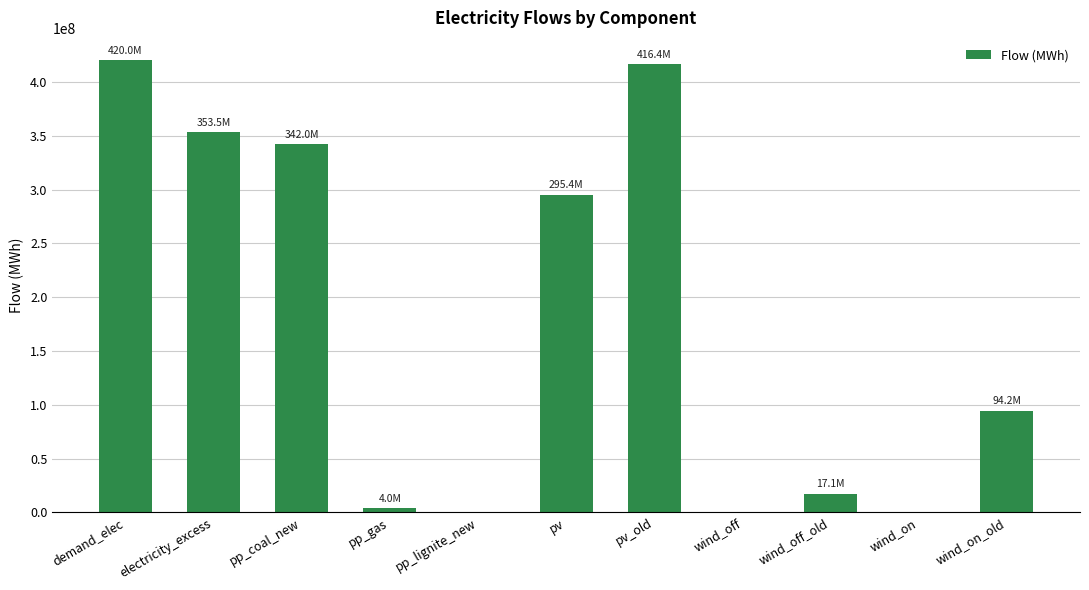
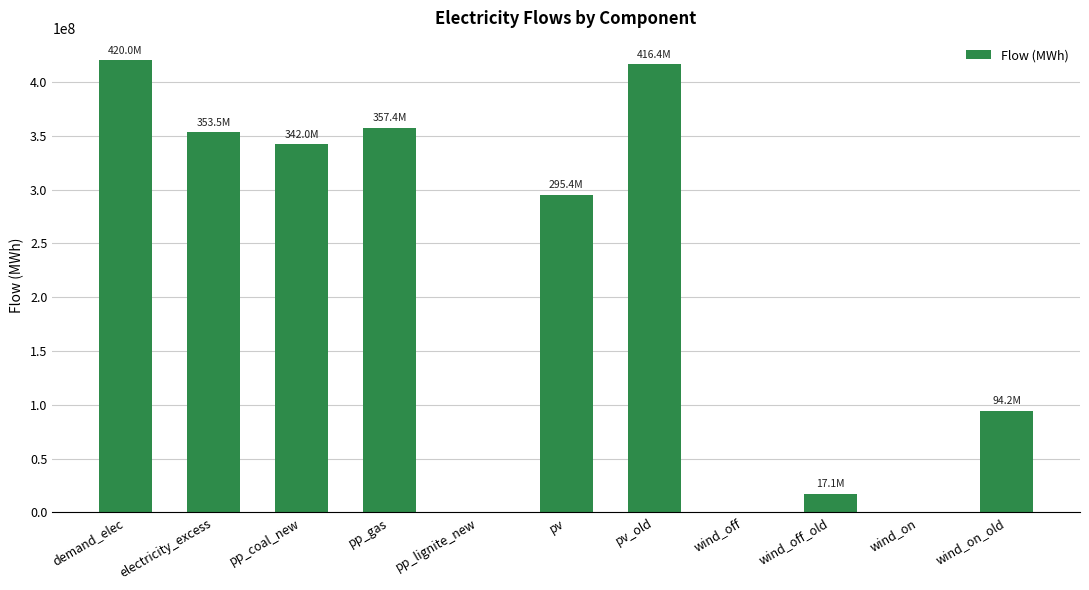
  {
    "demand_elec": "420.0M",
    "electricity_excess": "353.5M",
    "pp_coal_new": "342.0M",
-   "pp_gas": "4.0M",
+   "pp_gas": "357.4M",
    "pv": "295.4M",
    "pv_old": "416.4M",
    "wind_off_old": "17.1M",
    "wind_on_old": "94.2M"
  }
